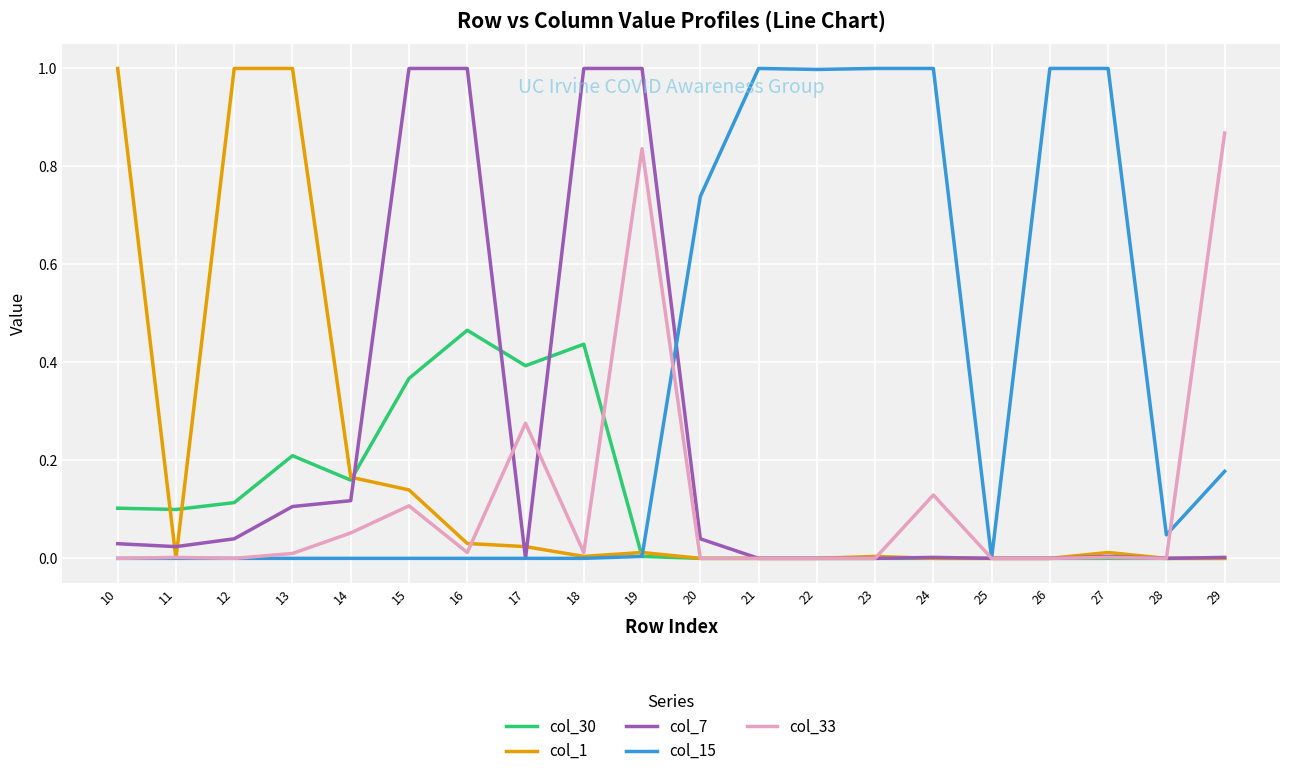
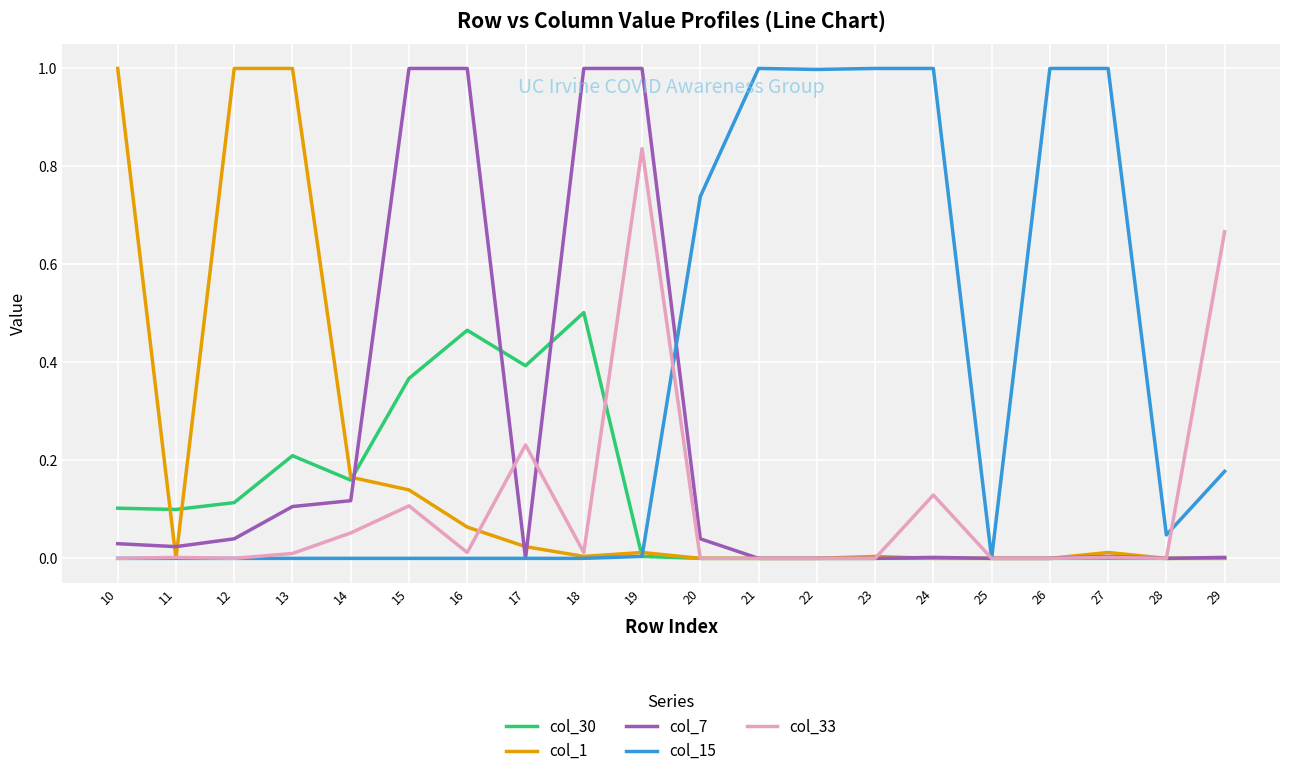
  {
    "col_30": {
      "10": 0.10,
      "11": 0.10,
      "12": 0.11,
      "13": 0.21,
      "14": 0.16,
      "15": 0.37,
      "16": 0.47,
      "17": 0.39,
-     "18": 0.44
+     "18": 0.50
    },
    "col_1": {
      "10": 1.00,
      "12": 1.00,
      "13": 1.00,
      "14": 0.17,
      "15": 0.14,
-     "16": 0.03,
+     "16": 0.06,
      "17": 0.02,
      "19": 0.01,
      "27": 0.01
    },
    "col_7": {
      "10": 0.03,
      "11": 0.02,
      "12": 0.04,
      "13": 0.11,
      "14": 0.12,
      "15": 1.00,
      "16": 1.00,
      "18": 1.00,
      "19": 1.00,
      "20": 0.04
    },
    "col_15": {
      "13": 0.00,
      "14": 0.00,
      "15": 0.00,
      "16": 0.00,
      "20": 0.74,
      "21": 1.00,
      "22": 1.00,
      "23": 1.00,
      "24": 1.00,
      "26": 1.00,
      "27": 1.00,
      "28": 0.05,
      "29": 0.18
    },
    "col_33": {
      "13": 0.01,
      "14": 0.05,
      "15": 0.11,
      "16": 0.01,
-     "17": 0.28,
+     "17": 0.23,
      "18": 0.01,
      "19": 0.84,
      "24": 0.13,
-     "29": 0.87
+     "29": 0.67
    }
  }
